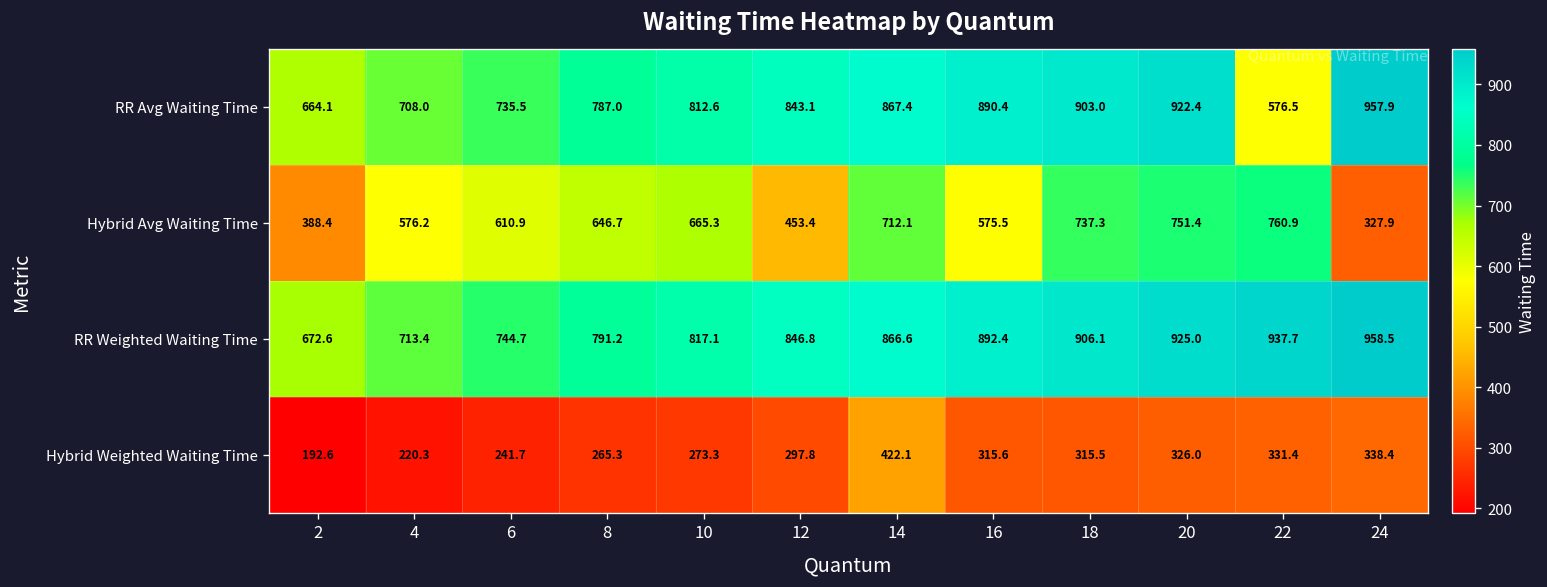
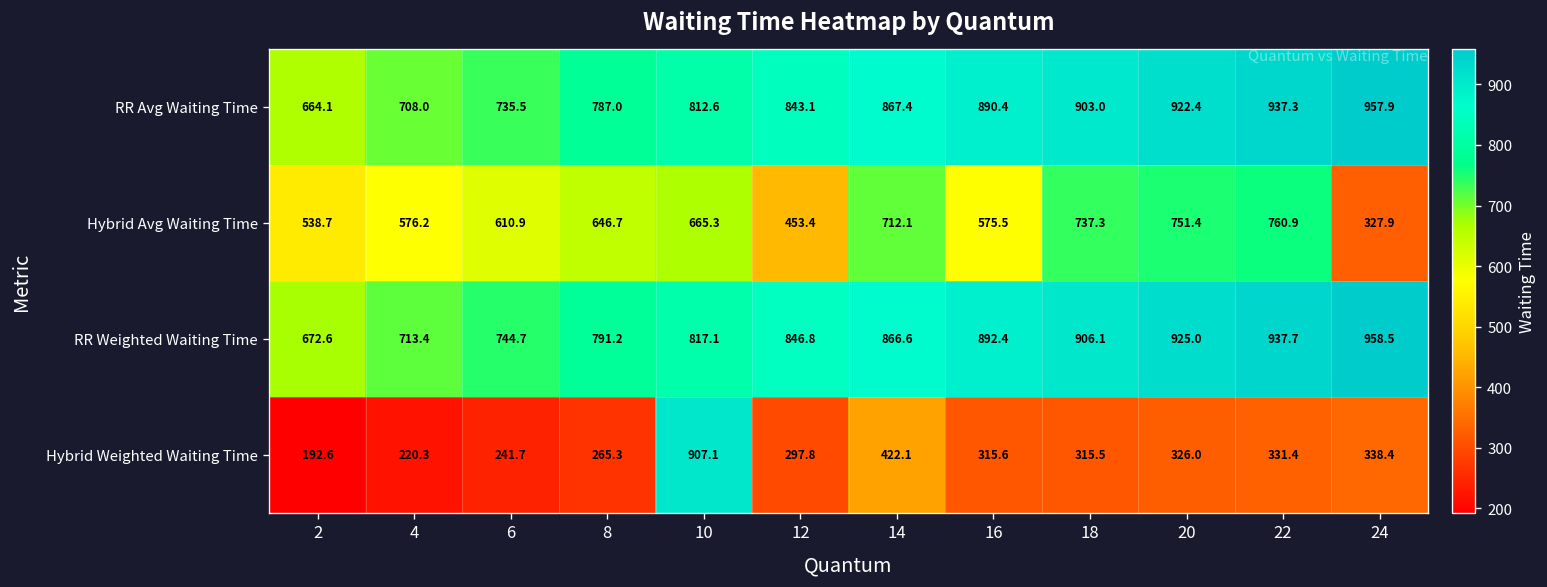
  {
    "RR Avg Waiting Time": {
      "2": 664.1,
      "4": 708.0,
      "6": 735.5,
      "8": 787.0,
      "10": 812.6,
      "12": 843.1,
      "14": 867.4,
      "16": 890.4,
      "18": 903.0,
      "20": 922.4,
-     "22": 576.5
+     "22": 937.3
    },
    "Hybrid Avg Waiting Time": {
-     "2": 388.4,
+     "2": 538.7,
      "4": 576.2,
      "6": 610.9,
      "8": 646.7,
      "10": 665.3,
      "12": 453.4,
      "14": 712.1,
      "16": 575.5,
      "18": 737.3,
      "20": 751.4,
      "22": 760.9,
      "24": 327.9
    },
    "RR Weighted Waiting Time": {
      "2": 672.6,
      "4": 713.4,
      "6": 744.7,
      "8": 791.2,
      "10": 817.1,
      "12": 846.8,
      "14": 866.6,
      "16": 892.4,
      "18": 906.1,
      "20": 925.0,
      "22": 937.7,
      "24": 958.5
    },
    "Hybrid Weighted Waiting Time": {
      "2": 192.6,
      "4": 220.3,
      "6": 241.7,
      "8": 265.3,
-     "10": 273.3,
+     "10": 907.1,
      "12": 297.8,
      "14": 422.1,
      "16": 315.6,
      "18": 315.5,
      "20": 326.0,
      "22": 331.4,
      "24": 338.4
    }
  }
